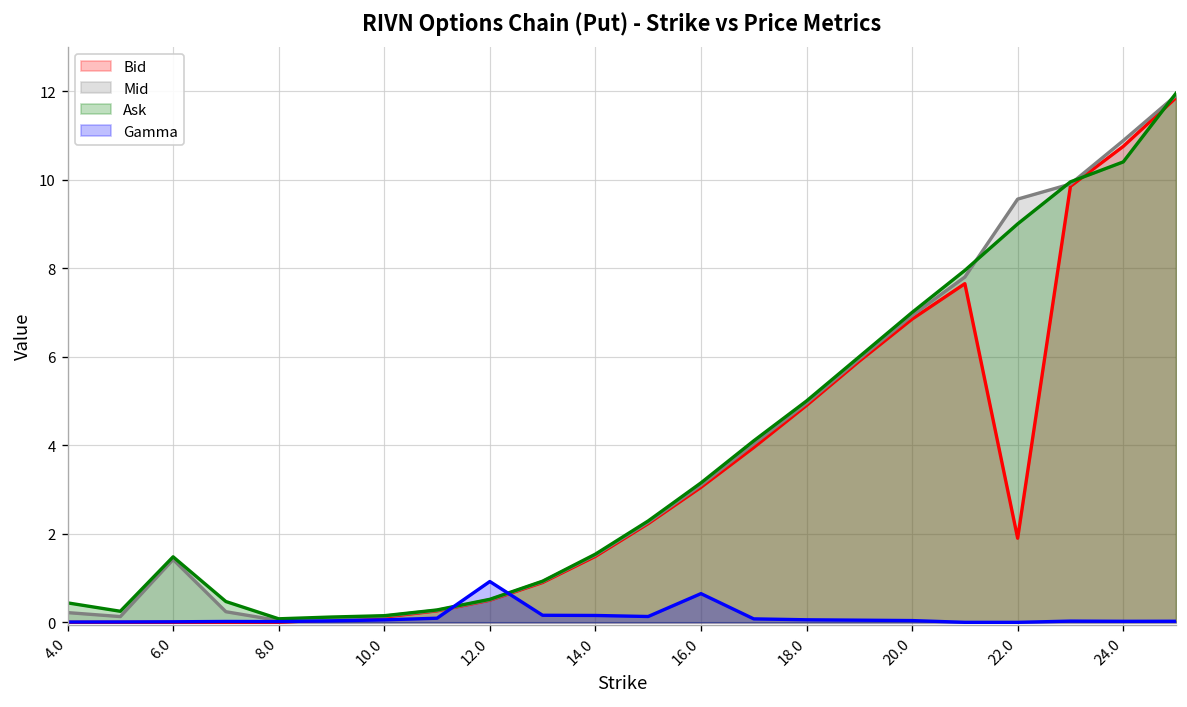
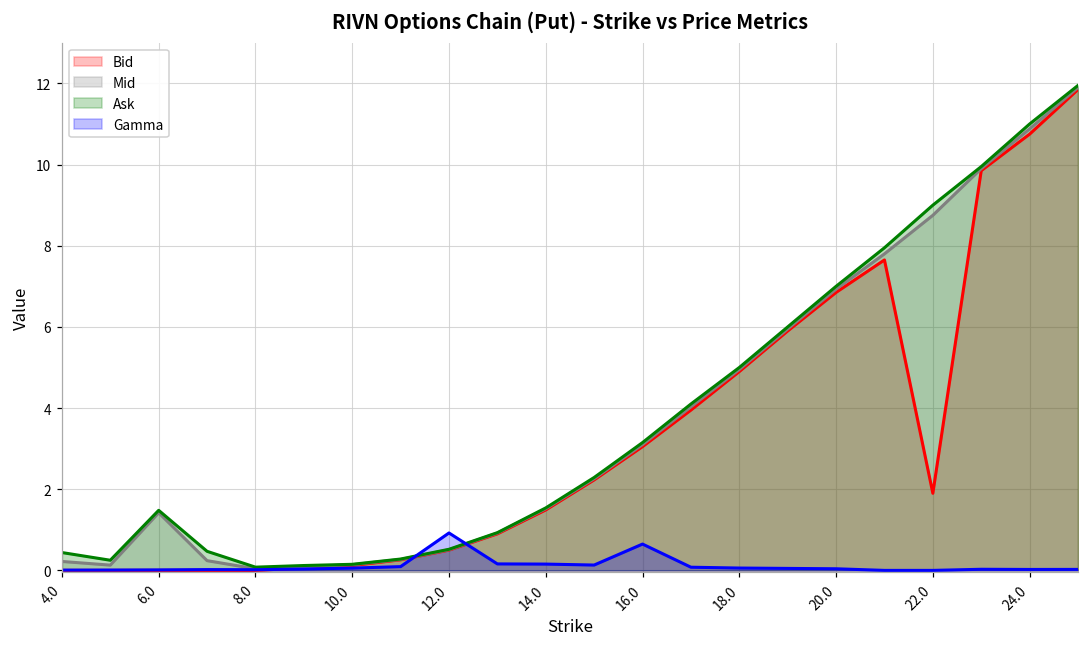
  {
    "Bid": {
      "20.0": 6.9,
      "22.0": 1.9,
      "24.0": 10.8
    },
    "Mid": {
      "4.0": 0.2,
      "20.0": 6.9,
-     "22.0": 9.6,
+     "22.0": 8.8,
      "24.0": 10.9
    },
    "Ask": {
      "4.0": 0.4,
      "20.0": 7.0,
      "22.0": 9.0,
-     "24.0": 10.4
+     "24.0": 11.0
    },
    "Gamma": {
      "12.0": 0.9,
      "14.0": 0.2,
      "16.0": 0.6,
      "18.0": 0.1,
      "20.0": 0.0,
      "22.0": 0.0,
      "24.0": 0.0
    }
  }
